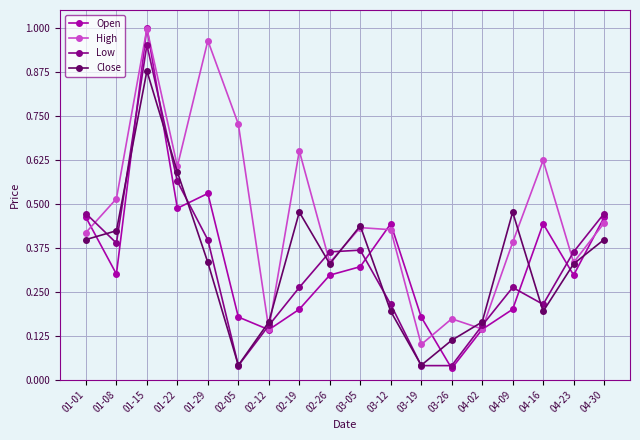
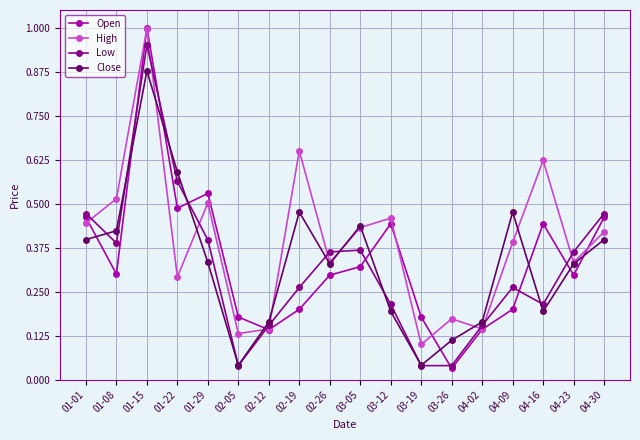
  {
    "High": {
-     "01-01": 0.42,
+     "01-01": 0.45,
      "01-08": 0.51,
-     "01-22": 0.61,
-     "01-29": 0.96,
-     "02-05": 0.73,
+     "01-22": 0.29,
+     "01-29": 0.50,
+     "02-05": 0.13,
      "02-19": 0.65,
-     "03-12": 0.43,
+     "03-12": 0.46,
      "03-19": 0.10,
      "03-26": 0.17,
      "04-09": 0.39,
      "04-16": 0.62,
-     "04-30": 0.45
+     "04-30": 0.42
    }
  }
